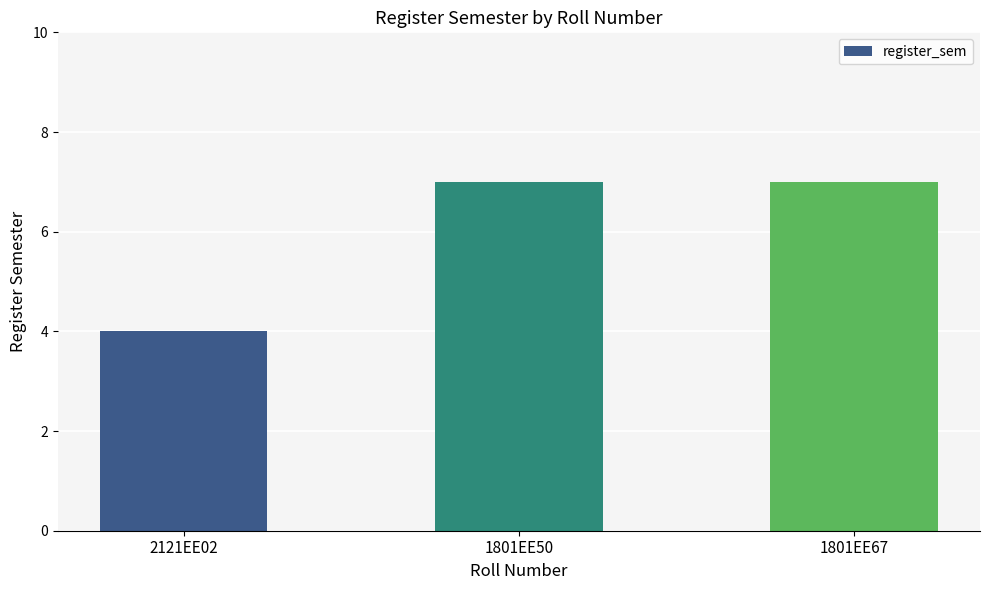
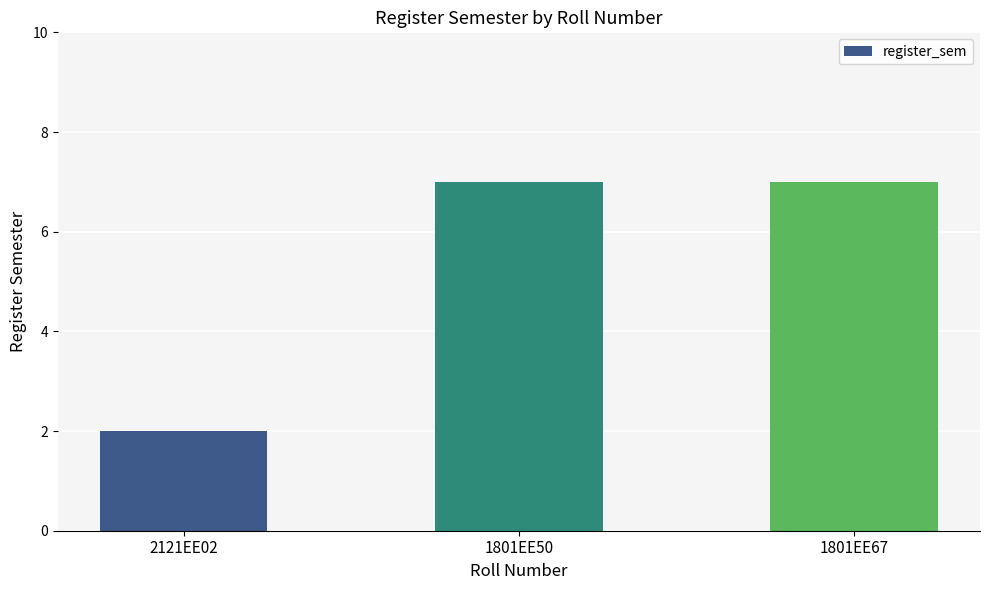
  {
-   "2121EE02": 4,
+   "2121EE02": 2,
    "1801EE50": 7,
    "1801EE67": 7
  }
